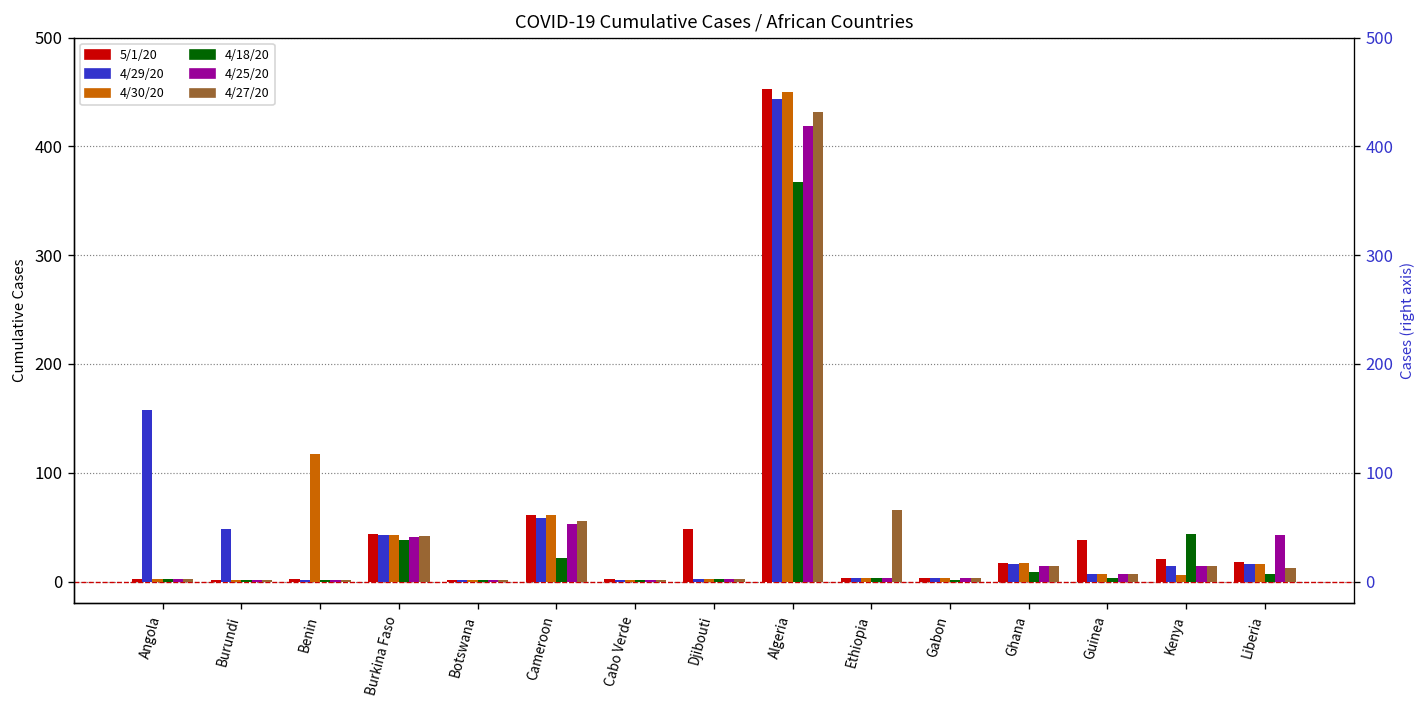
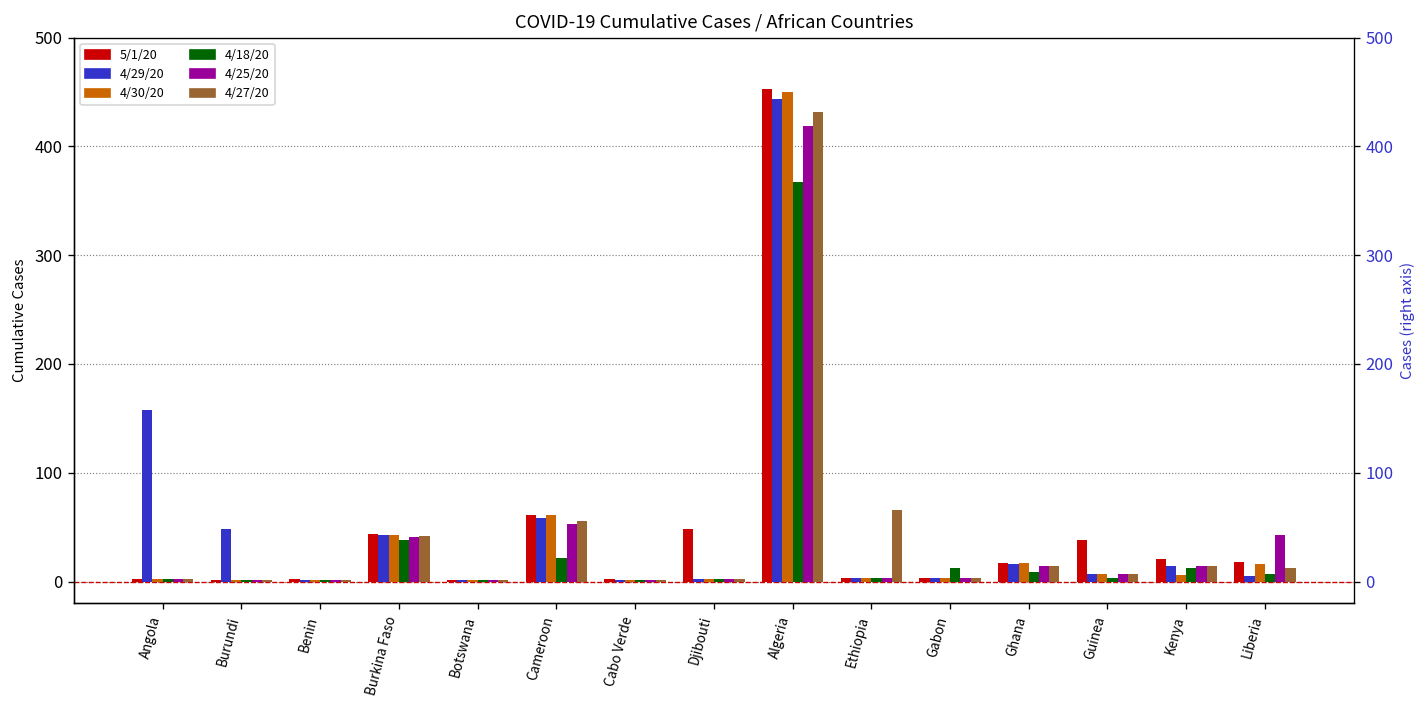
  {
    "5/1/20": {
      "Burkina Faso": 40,
      "Cameroon": 60,
      "Djibouti": 50,
      "Algeria": 450,
      "Ethiopia": 0,
      "Gabon": 0,
      "Ghana": 20,
      "Guinea": 40,
      "Kenya": 20,
      "Liberia": 20
    },
    "4/29/20": {
      "Angola": 160,
      "Burundi": 50,
      "Burkina Faso": 40,
      "Cameroon": 60,
      "Algeria": 440,
      "Ethiopia": 0,
      "Gabon": 0,
      "Ghana": 20,
      "Guinea": 10,
      "Kenya": 10,
-     "Liberia": 20
+     "Liberia": 10
    },
    "4/30/20": {
-     "Benin": 120,
+     "Benin": 0,
      "Burkina Faso": 40,
      "Cameroon": 60,
      "Algeria": 450,
      "Ethiopia": 0,
      "Gabon": 0,
      "Ghana": 20,
      "Guinea": 10,
      "Kenya": 10,
      "Liberia": 20
    },
    "4/18/20": {
      "Burkina Faso": 40,
      "Cameroon": 20,
      "Algeria": 370,
      "Ethiopia": 0,
-     "Gabon": 0,
+     "Gabon": 10,
      "Ghana": 10,
      "Guinea": 0,
-     "Kenya": 40,
+     "Kenya": 10,
      "Liberia": 10
    },
    "4/25/20": {
      "Burkina Faso": 40,
      "Cameroon": 50,
      "Algeria": 420,
      "Ethiopia": 0,
      "Gabon": 0,
      "Ghana": 10,
      "Guinea": 10,
      "Kenya": 10,
      "Liberia": 40
    },
    "4/27/20": {
      "Burkina Faso": 40,
      "Cameroon": 60,
      "Algeria": 430,
      "Ethiopia": 70,
      "Gabon": 0,
      "Ghana": 10,
      "Guinea": 10,
      "Kenya": 10,
      "Liberia": 10
    }
  }
